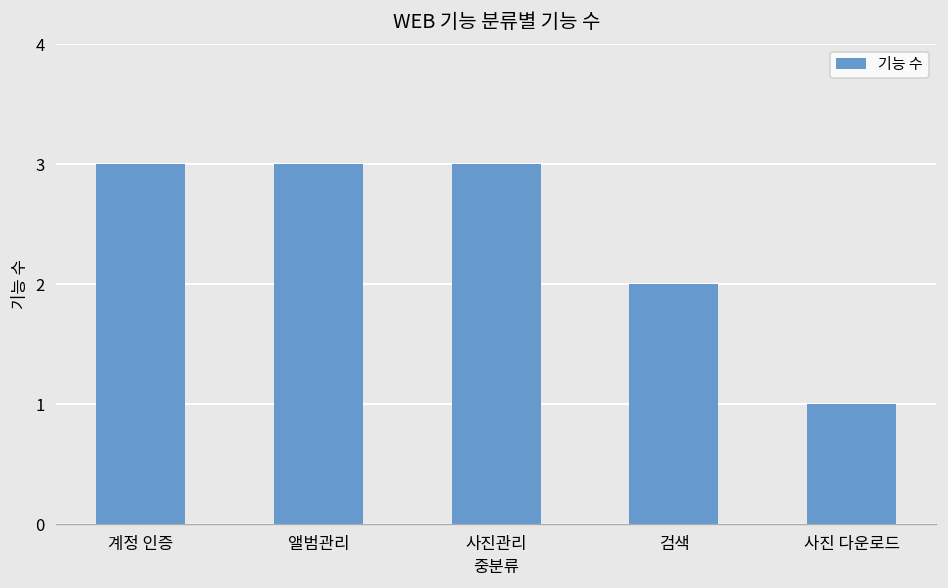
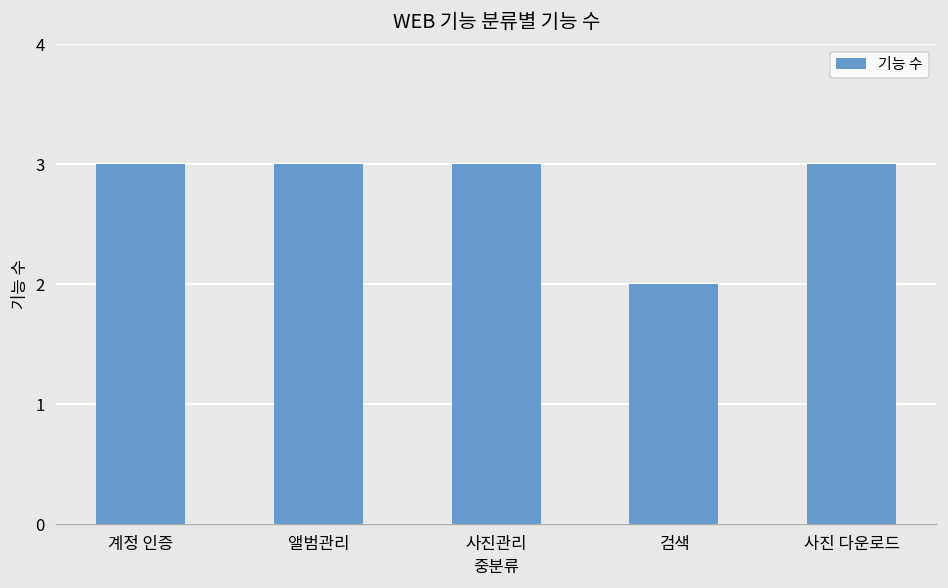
  {
    "계정 인증": 3,
    "앨범관리": 3,
    "사진관리": 3,
    "검색": 2,
-   "사진 다운로드": 1
+   "사진 다운로드": 3
  }
